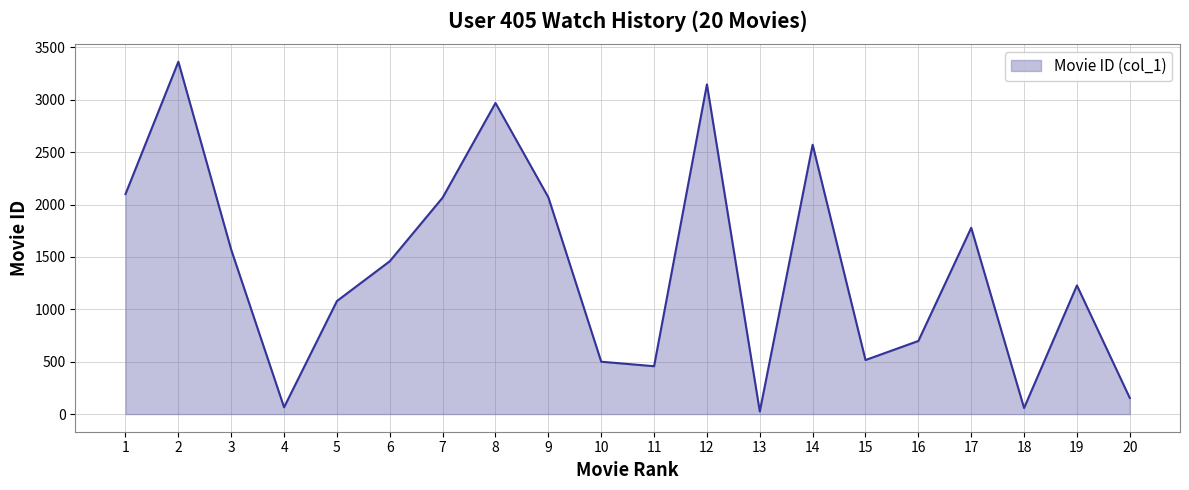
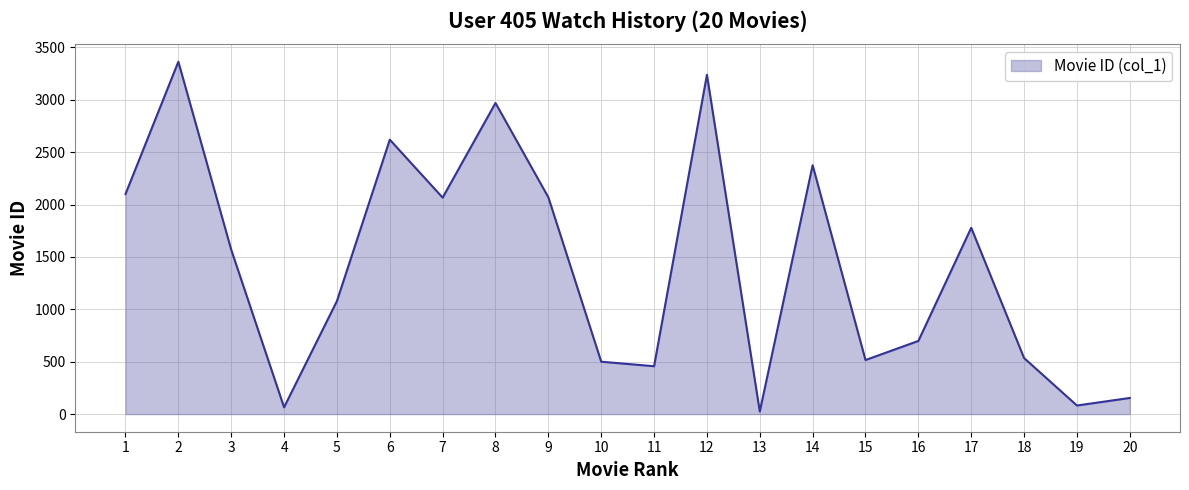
  {
    "1": 2100,
    "2": 3360,
    "3": 1570,
    "4": 70,
    "5": 1080,
-   "6": 1460,
+   "6": 2620,
    "7": 2070,
    "8": 2970,
    "9": 2070,
    "10": 500,
    "11": 460,
-   "12": 3150,
+   "12": 3240,
    "13": 30,
-   "14": 2570,
+   "14": 2380,
    "15": 520,
    "16": 700,
    "17": 1780,
-   "18": 60,
-   "19": 1230,
+   "18": 540,
+   "19": 80,
    "20": 150
  }
